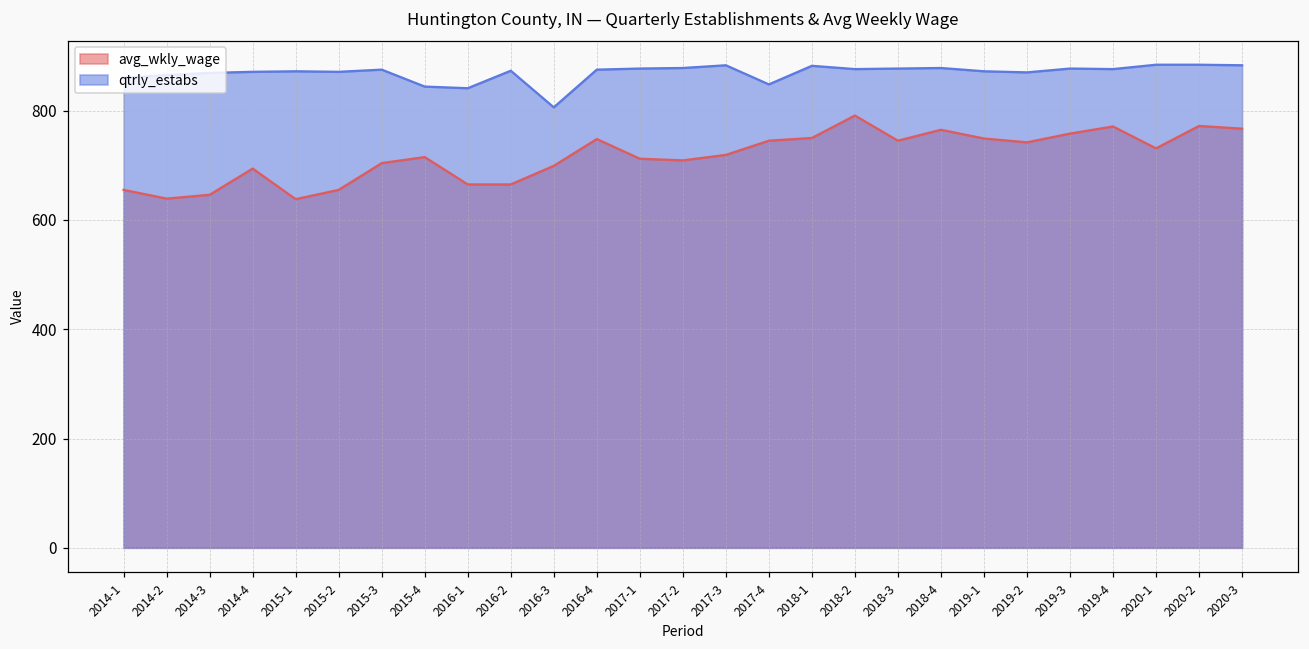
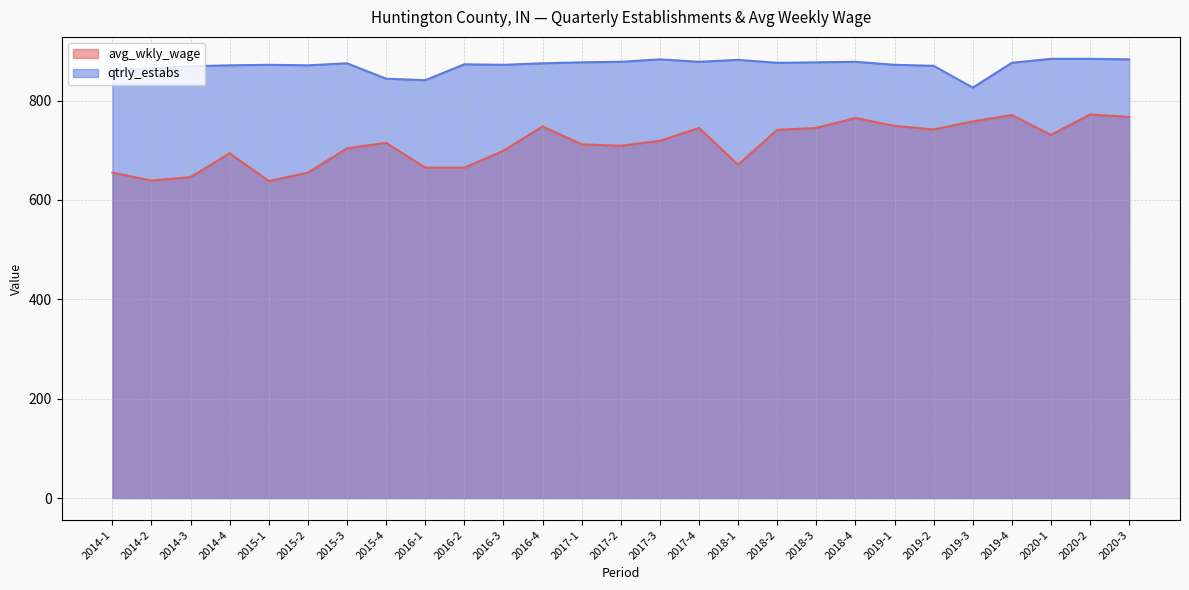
  {
    "avg_wkly_wage": {
      "2014-1": 660,
      "2014-2": 640,
      "2014-3": 650,
      "2014-4": 690,
      "2015-1": 640,
      "2015-2": 660,
      "2015-3": 700,
      "2015-4": 720,
      "2016-1": 670,
      "2016-2": 670,
      "2016-3": 700,
      "2016-4": 750,
      "2017-1": 710,
      "2017-2": 710,
      "2017-3": 720,
      "2017-4": 750,
-     "2018-1": 750,
-     "2018-2": 790,
+     "2018-1": 670,
+     "2018-2": 740,
      "2018-3": 750,
      "2018-4": 770,
      "2019-1": 750,
      "2019-2": 740,
      "2019-3": 760,
      "2019-4": 770,
      "2020-1": 730,
      "2020-2": 770,
      "2020-3": 770
    },
    "qtrly_estabs": {
      "2014-4": 870,
      "2015-1": 870,
      "2015-2": 870,
      "2015-3": 880,
      "2015-4": 840,
      "2016-1": 840,
      "2016-2": 870,
-     "2016-3": 810,
+     "2016-3": 870,
      "2016-4": 880,
      "2017-1": 880,
      "2017-2": 880,
      "2017-3": 880,
-     "2017-4": 850,
+     "2017-4": 880,
      "2018-1": 880,
      "2018-2": 880,
      "2018-3": 880,
      "2018-4": 880,
      "2019-1": 870,
      "2019-2": 870,
-     "2019-3": 880,
+     "2019-3": 830,
      "2019-4": 880,
      "2020-1": 880,
      "2020-2": 880,
      "2020-3": 880
    }
  }
